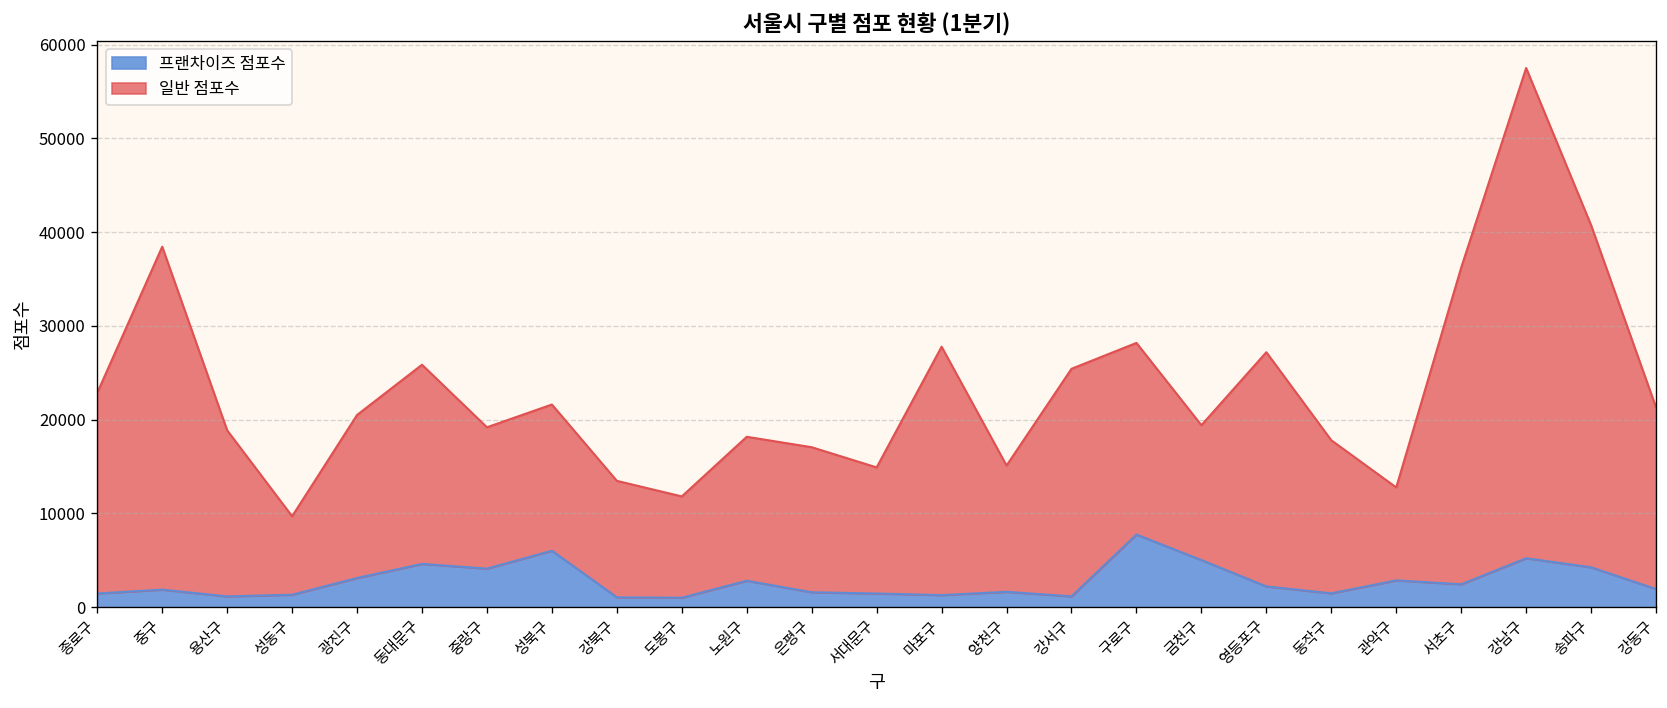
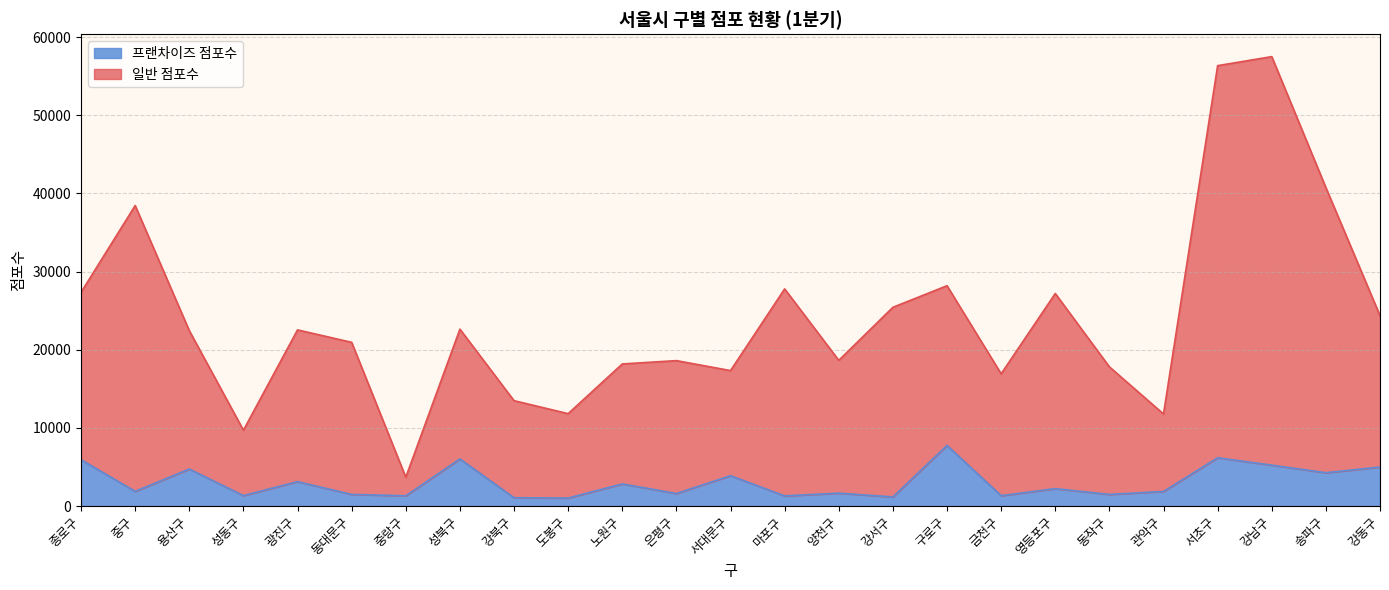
  {
    "프랜차이즈 점포수": {
-     "종로구": 1000,
+     "종로구": 6000,
      "중구": 2000,
-     "용산구": 1000,
+     "용산구": 5000,
      "성동구": 1000,
      "광진구": 3000,
-     "동대문구": 5000,
-     "중랑구": 4000,
+     "동대문구": 1000,
+     "중랑구": 1000,
      "성북구": 6000,
      "강북구": 1000,
      "도봉구": 1000,
      "노원구": 3000,
      "은평구": 2000,
-     "서대문구": 1000,
+     "서대문구": 4000,
      "마포구": 1000,
      "양천구": 2000,
      "강서구": 1000,
      "구로구": 8000,
-     "금천구": 5000,
+     "금천구": 1000,
      "영등포구": 2000,
      "동작구": 1000,
-     "관악구": 3000,
-     "서초구": 2000,
+     "관악구": 2000,
+     "서초구": 6000,
      "강남구": 5000,
      "송파구": 4000,
-     "강동구": 2000
+     "강동구": 5000
    },
    "일반 점포수": {
      "종로구": 21000,
      "중구": 37000,
      "용산구": 18000,
      "성동구": 8000,
-     "광진구": 17000,
-     "동대문구": 21000,
-     "중랑구": 15000,
-     "성북구": 16000,
+     "광진구": 19000,
+     "동대문구": 19000,
+     "중랑구": 2000,
+     "성북구": 17000,
      "강북구": 12000,
      "도봉구": 11000,
      "노원구": 15000,
-     "은평구": 15000,
+     "은평구": 17000,
      "서대문구": 13000,
      "마포구": 26000,
-     "양천구": 13000,
+     "양천구": 17000,
      "강서구": 24000,
      "구로구": 20000,
-     "금천구": 14000,
+     "금천구": 16000,
      "영등포구": 25000,
      "동작구": 16000,
      "관악구": 10000,
-     "서초구": 34000,
+     "서초구": 50000,
      "강남구": 52000,
      "송파구": 36000,
      "강동구": 19000
    }
  }
